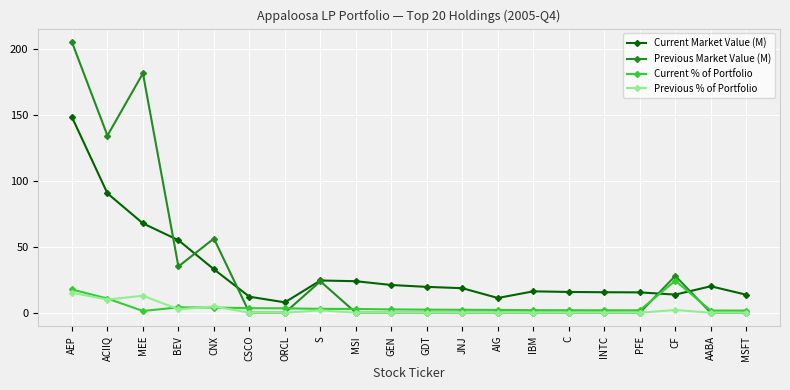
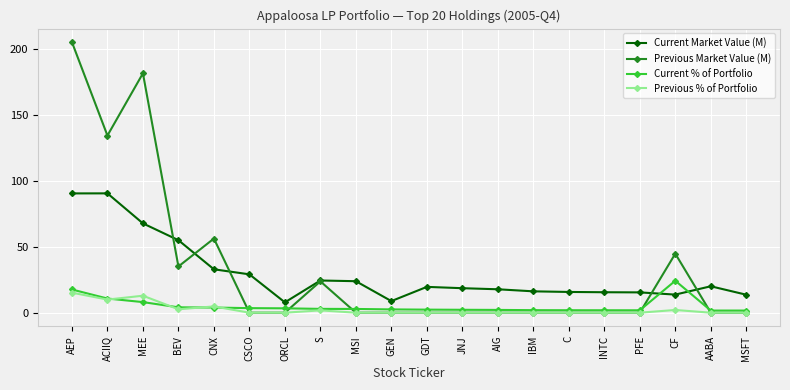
  {
    "Current Market Value (M)": {
-     "AEP": 148,
+     "AEP": 90,
      "ACIIQ": 91,
      "MEE": 68,
      "BEV": 55,
      "CNX": 33,
-     "CSCO": 12,
+     "CSCO": 29,
      "ORCL": 8,
      "MSI": 24,
-     "GEN": 21,
+     "GEN": 9,
      "GDT": 20,
      "JNJ": 19,
-     "AIG": 11,
+     "AIG": 18,
      "IBM": 16,
      "C": 16,
      "INTC": 16,
      "PFE": 15,
      "CF": 14,
      "AABA": 20,
      "MSFT": 14
    },
    "Previous Market Value (M)": {
      "AEP": 205,
      "ACIIQ": 134,
      "MEE": 182,
      "BEV": 35,
      "CNX": 56,
-     "CF": 28
+     "CF": 45
    },
    "Current % of Portfolio": {
      "AEP": 18,
-     "MEE": 1,
+     "MEE": 8,
      "CSCO": 3,
      "ORCL": 3,
      "MSI": 3,
      "GEN": 2,
      "GDT": 2,
      "JNJ": 2,
      "AIG": 2,
      "CF": 24
    },
    "Previous % of Portfolio": {
      "AEP": 15,
      "MEE": 13,
      "CF": 2
    }
  }
